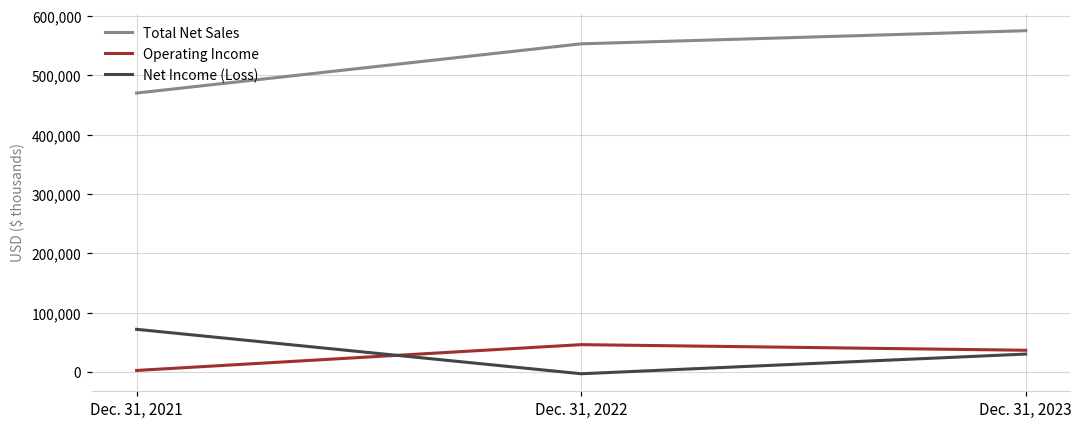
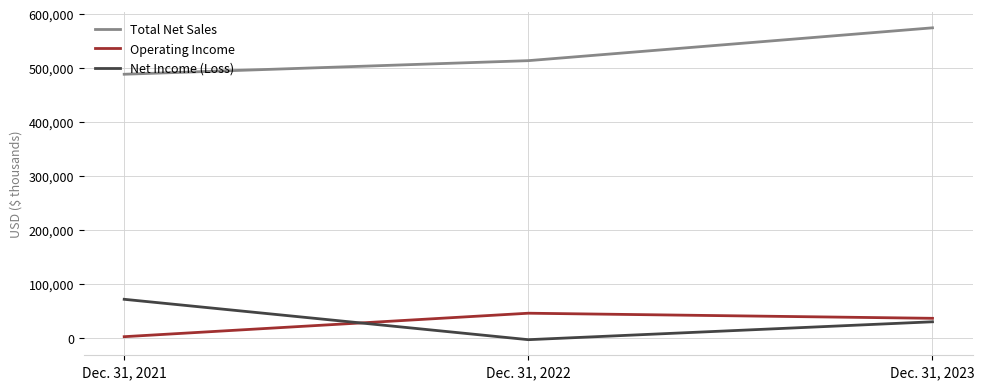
  {
    "Total Net Sales": {
-     "Dec. 31, 2021": "470,000",
-     "Dec. 31, 2022": "550,000",
+     "Dec. 31, 2021": "490,000",
+     "Dec. 31, 2022": "510,000",
      "Dec. 31, 2023": "570,000"
    },
    "Operating Income": {
      "Dec. 31, 2021": "0",
      "Dec. 31, 2022": "50,000",
      "Dec. 31, 2023": "40,000"
    },
    "Net Income (Loss)": {
      "Dec. 31, 2021": "70,000",
      "Dec. 31, 2022": "0",
      "Dec. 31, 2023": "30,000"
    }
  }
